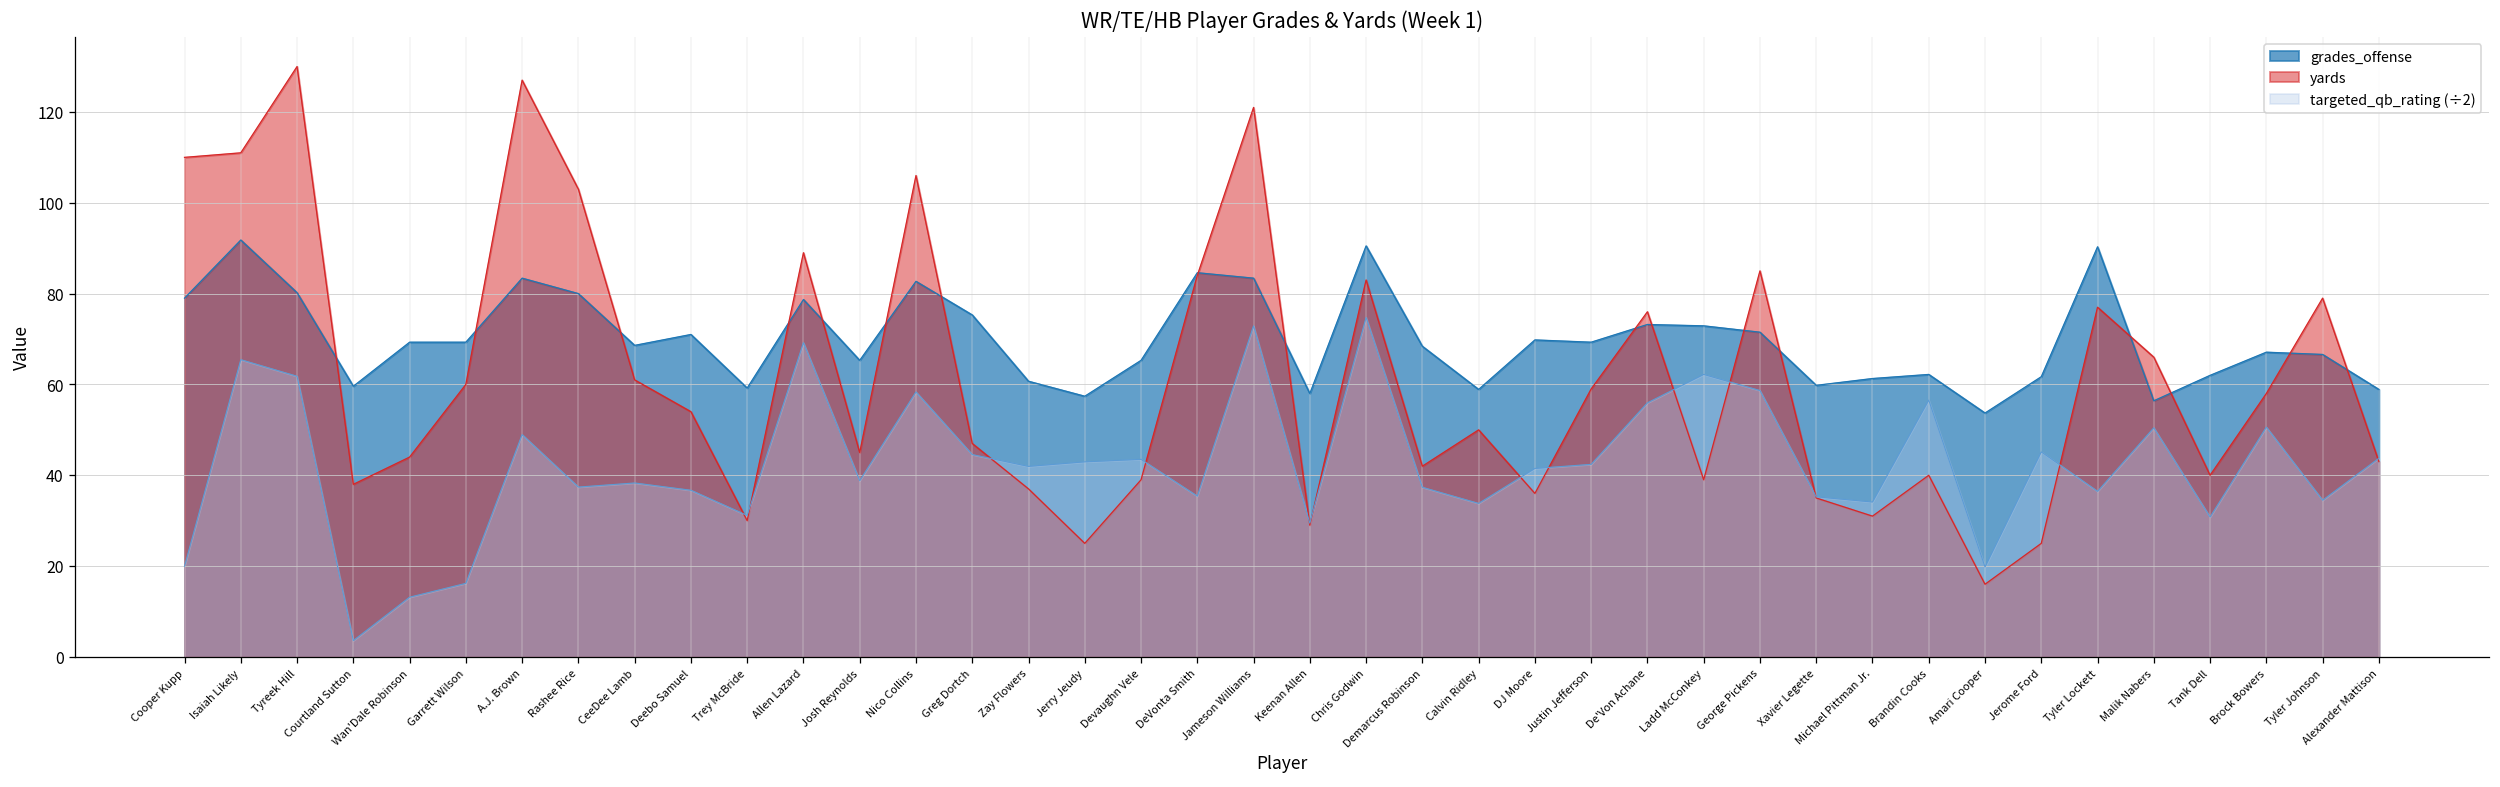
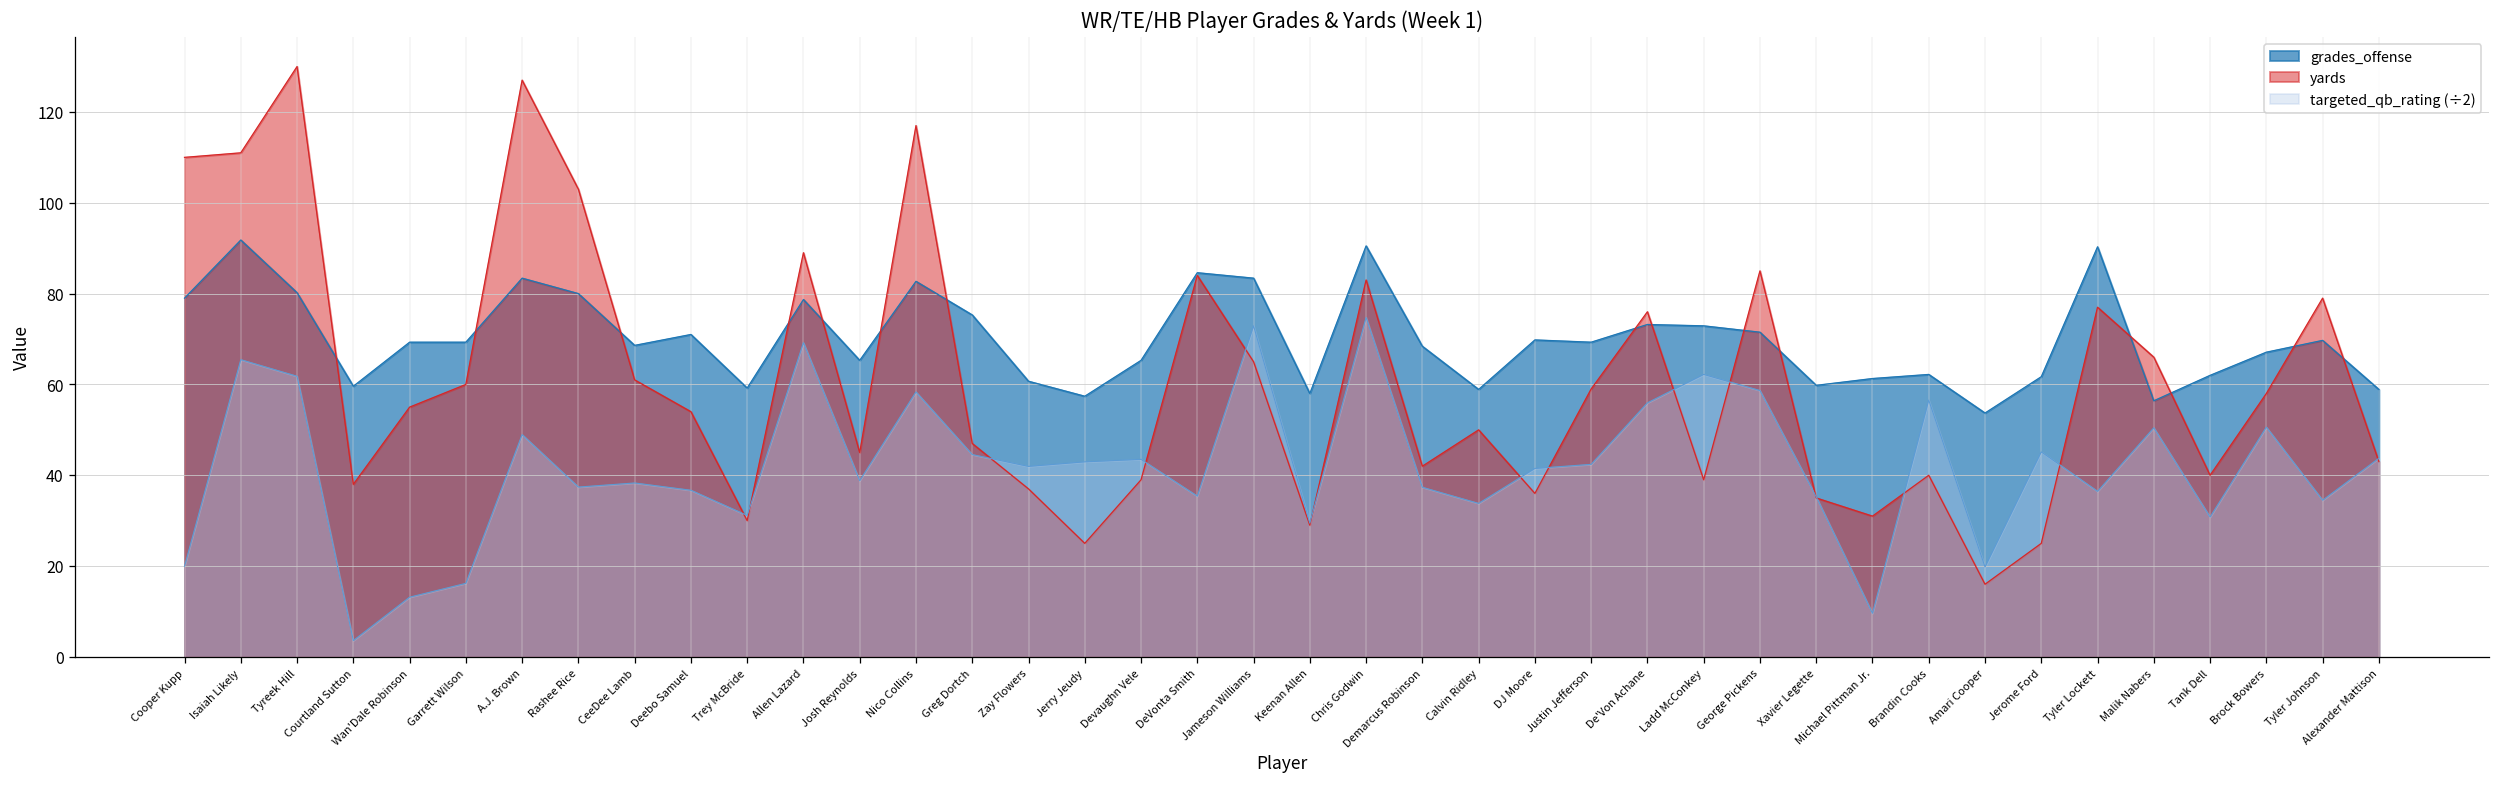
  {
    "grades_offense": {
      "Cooper Kupp": 79,
      "Isaiah Likely": 92,
      "Tyreek Hill": 80,
      "Courtland Sutton": 60,
      "Wan'Dale Robinson": 69,
      "Garrett Wilson": 69,
      "A.J. Brown": 83,
      "Rashee Rice": 80,
      "CeeDee Lamb": 69,
      "Deebo Samuel": 71,
      "Trey McBride": 59,
      "Allen Lazard": 79,
      "Josh Reynolds": 65,
      "Nico Collins": 83,
      "Greg Dortch": 75,
      "Zay Flowers": 61,
      "Jerry Jeudy": 57,
      "Devaughn Vele": 65,
      "Jameson Williams": 83,
      "Keenan Allen": 58,
      "Chris Godwin": 91,
      "Demarcus Robinson": 68,
      "Calvin Ridley": 59,
      "DJ Moore": 70,
      "Justin Jefferson": 69,
      "De'Von Achane": 73,
      "Ladd McConkey": 73,
      "George Pickens": 72,
      "Xavier Legette": 60,
      "Michael Pittman Jr.": 61,
      "Brandin Cooks": 62,
      "Amari Cooper": 54,
      "Jerome Ford": 62,
      "Tyler Lockett": 90,
      "Malik Nabers": 56,
      "Tank Dell": 62,
      "Brock Bowers": 67,
-     "Tyler Johnson": 67,
+     "Tyler Johnson": 70,
      "Alexander Mattison": 59
    },
    "yards": {
      "Cooper Kupp": 110,
      "Isaiah Likely": 111,
      "Tyreek Hill": 130,
      "Courtland Sutton": 38,
-     "Wan'Dale Robinson": 44,
+     "Wan'Dale Robinson": 55,
      "Garrett Wilson": 60,
      "A.J. Brown": 127,
      "Rashee Rice": 103,
      "CeeDee Lamb": 61,
      "Deebo Samuel": 54,
      "Trey McBride": 30,
      "Allen Lazard": 89,
      "Josh Reynolds": 45,
-     "Nico Collins": 106,
+     "Nico Collins": 117,
      "Greg Dortch": 47,
      "Zay Flowers": 37,
      "Jerry Jeudy": 25,
      "Devaughn Vele": 39,
-     "Jameson Williams": 121,
+     "Jameson Williams": 65,
      "Chris Godwin": 83,
      "Demarcus Robinson": 42,
      "Calvin Ridley": 50,
      "DJ Moore": 36,
      "Justin Jefferson": 59,
      "De'Von Achane": 76,
      "Ladd McConkey": 39,
      "George Pickens": 85,
      "Michael Pittman Jr.": 31,
      "Brandin Cooks": 40,
      "Amari Cooper": 16,
      "Jerome Ford": 25,
      "Tyler Lockett": 77,
      "Malik Nabers": 66,
      "Tank Dell": 40,
      "Brock Bowers": 58,
      "Tyler Johnson": 79,
      "Alexander Mattison": 43
    },
    "targeted_qb_rating (÷2)": {
      "Cooper Kupp": 20,
      "Isaiah Likely": 65,
      "Tyreek Hill": 62,
      "Courtland Sutton": 4,
      "Wan'Dale Robinson": 13,
      "Garrett Wilson": 16,
      "A.J. Brown": 49,
      "Rashee Rice": 37,
      "CeeDee Lamb": 38,
      "Deebo Samuel": 37,
      "Trey McBride": 31,
      "Allen Lazard": 69,
      "Josh Reynolds": 39,
      "Nico Collins": 58,
      "Greg Dortch": 45,
      "Zay Flowers": 42,
      "Jerry Jeudy": 43,
      "Devaughn Vele": 44,
      "DeVonta Smith": 35,
      "Jameson Williams": 73,
      "Chris Godwin": 75,
      "Demarcus Robinson": 37,
      "Calvin Ridley": 34,
      "DJ Moore": 42,
      "Justin Jefferson": 42,
      "De'Von Achane": 56,
      "Ladd McConkey": 62,
      "George Pickens": 59,
-     "Michael Pittman Jr.": 34,
+     "Michael Pittman Jr.": 10,
      "Brandin Cooks": 57,
      "Amari Cooper": 20,
      "Jerome Ford": 45,
      "Tyler Lockett": 36,
      "Malik Nabers": 50,
      "Tank Dell": 31,
      "Brock Bowers": 51,
      "Tyler Johnson": 35,
      "Alexander Mattison": 44
    }
  }
